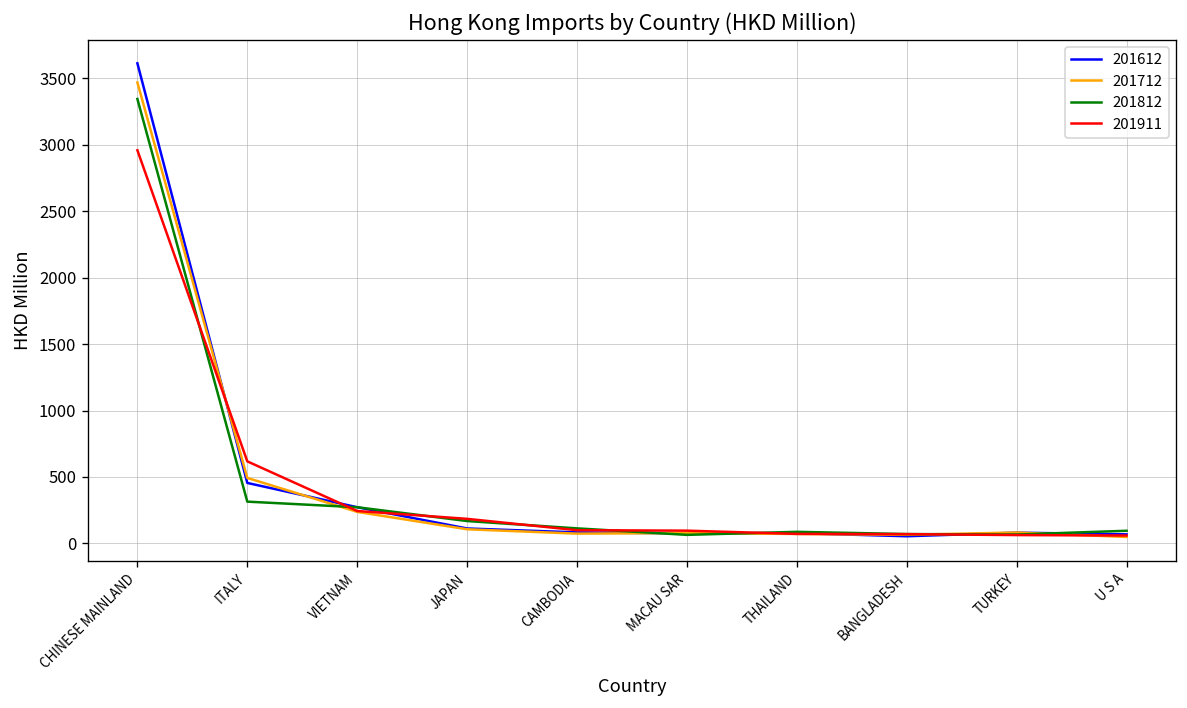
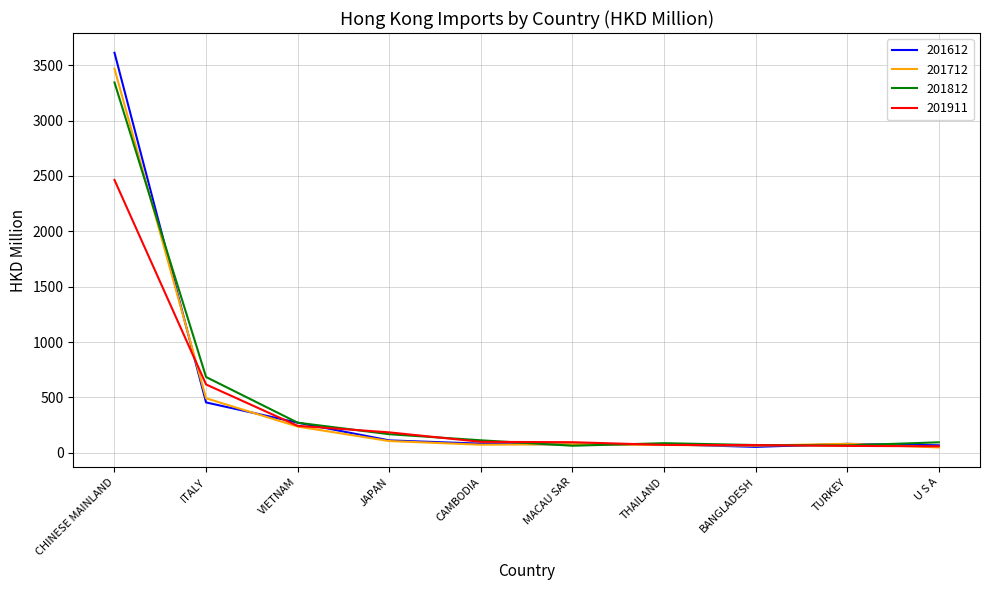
  {
    "201612": {
      "CHINESE MAINLAND": 3610,
      "ITALY": 460
    },
    "201712": {
      "CHINESE MAINLAND": 3470,
      "ITALY": 490
    },
    "201812": {
      "CHINESE MAINLAND": 3340,
-     "ITALY": 310,
+     "ITALY": 680,
      "U S A": 100
    },
    "201911": {
-     "CHINESE MAINLAND": 2960,
+     "CHINESE MAINLAND": 2460,
      "ITALY": 620
    }
  }
